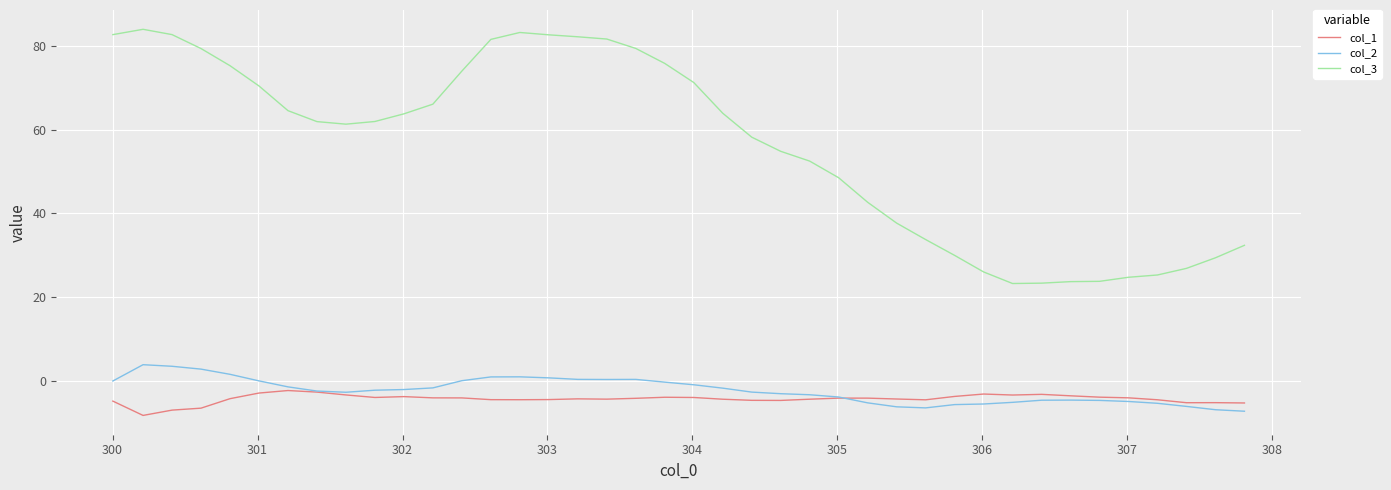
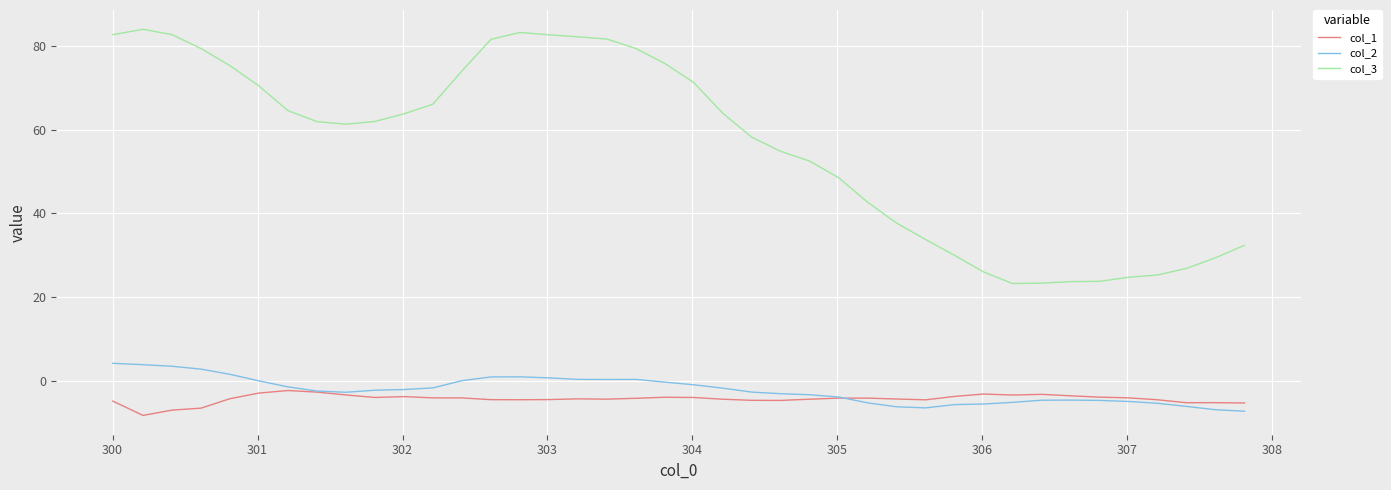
  {
    "col_1": {
      "300": -5
    },
    "col_2": {
-     "300": 0
+     "300": 4
    },
    "col_3": {
      "300": 83
    }
  }
